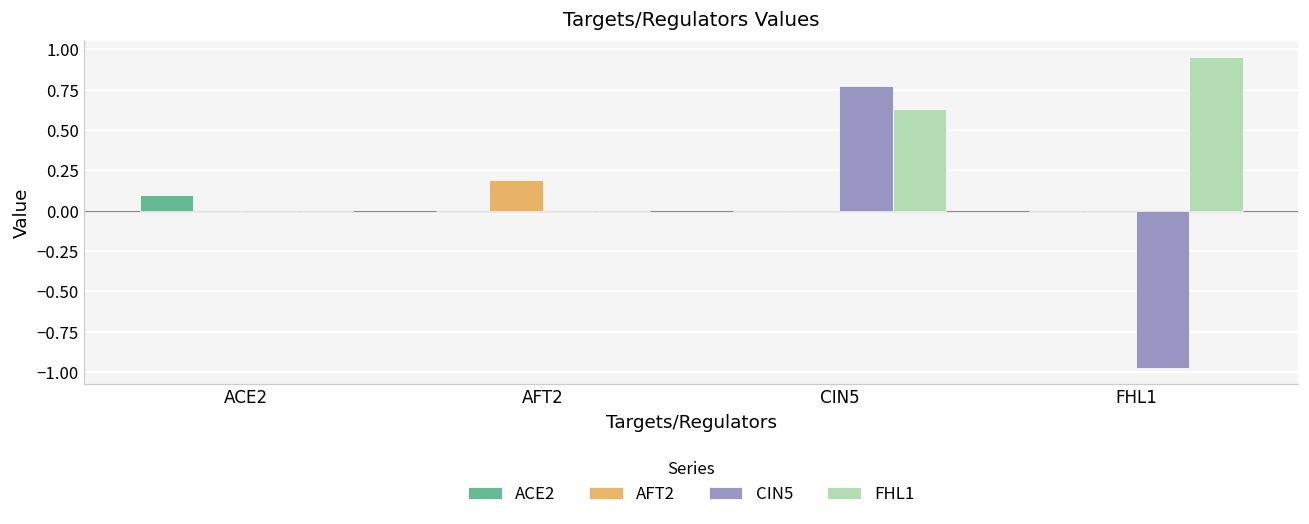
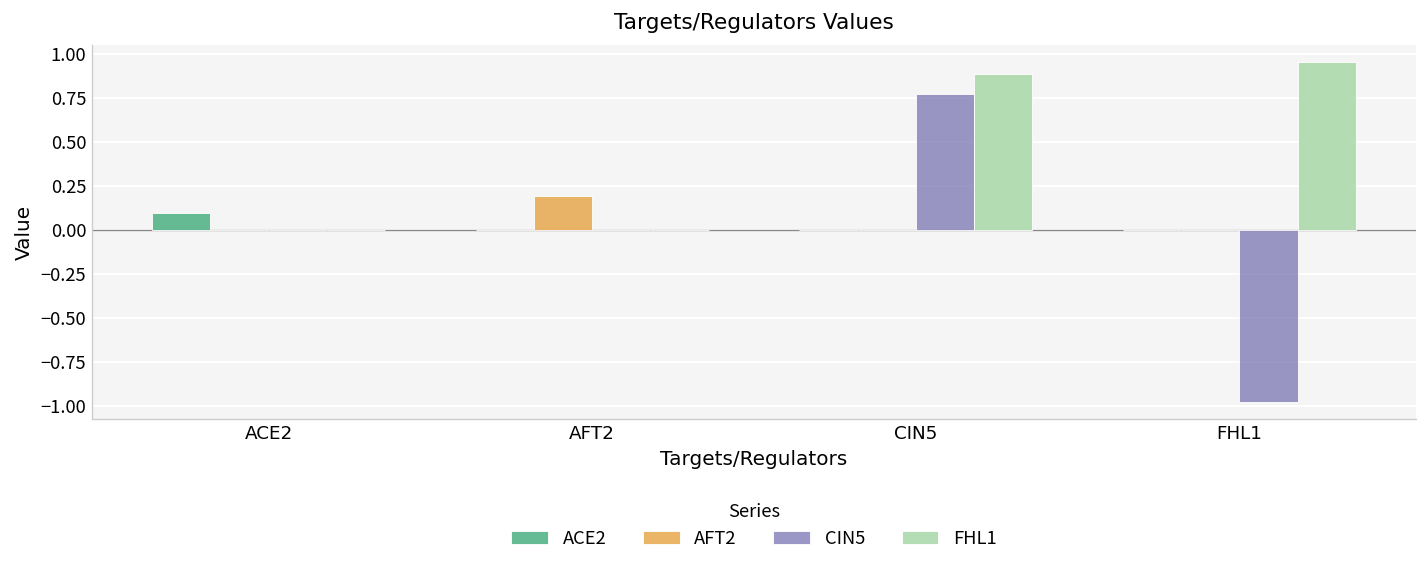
  {
    "ACE2": {
      "ACE2": 0.10,
      "AFT2": 0.00,
      "CIN5": 0.00,
      "FHL1": 0.00
    },
    "AFT2": {
      "ACE2": 0.00,
      "AFT2": 0.19,
      "CIN5": 0.00,
      "FHL1": 0.00
    },
    "CIN5": {
      "ACE2": 0.00,
      "AFT2": 0.00,
      "CIN5": 0.77,
      "FHL1": -0.98
    },
    "FHL1": {
      "ACE2": 0.00,
      "AFT2": 0.00,
-     "CIN5": 0.63,
+     "CIN5": 0.89,
      "FHL1": 0.95
    }
  }
